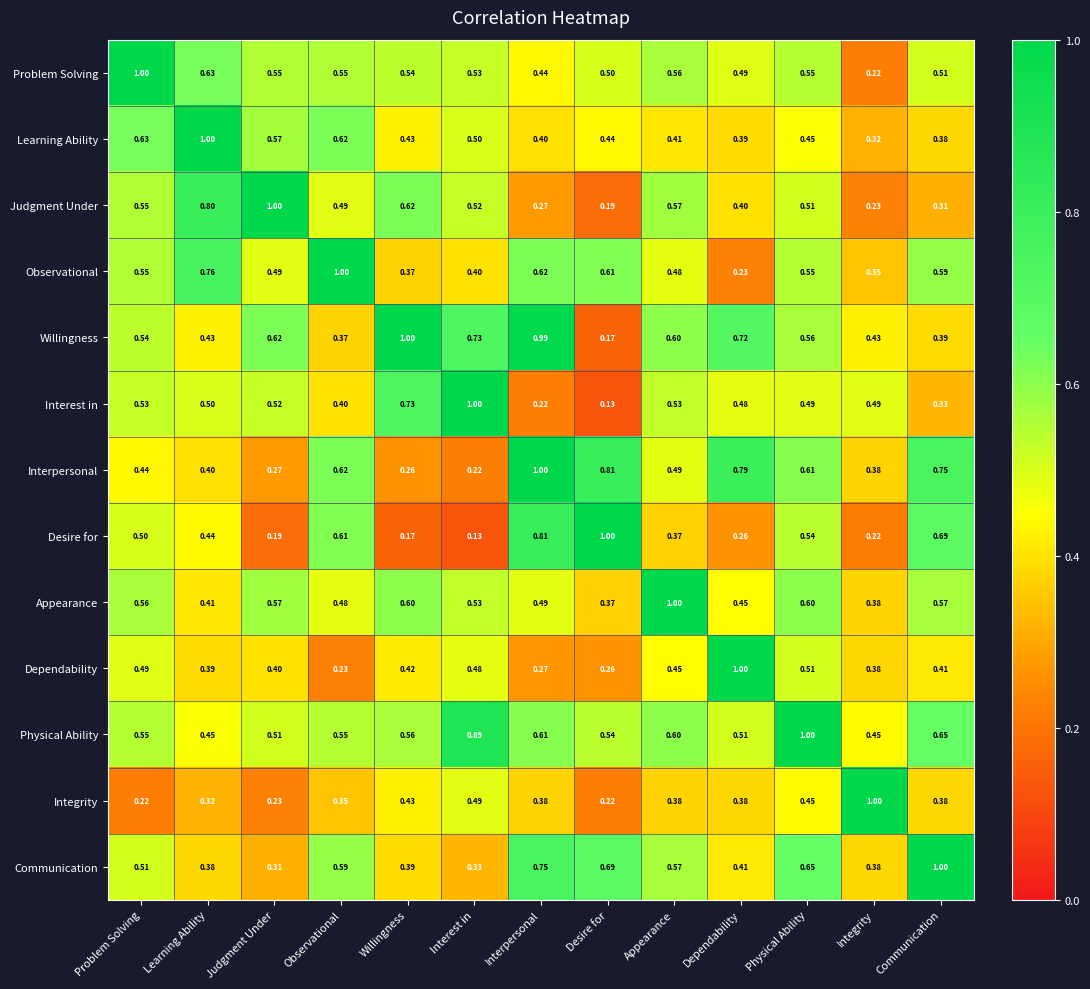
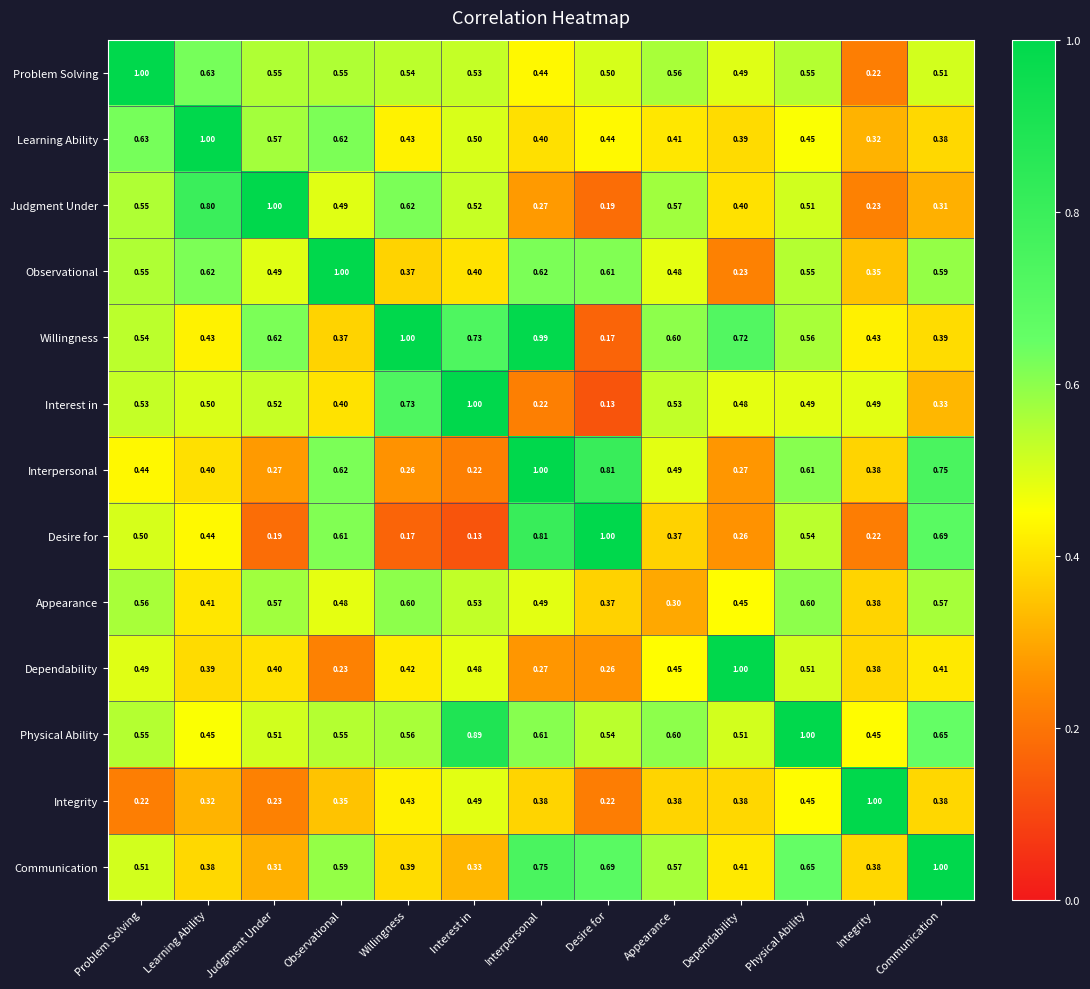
  {
    "Problem Solving": {
      "Problem Solving": 1.00,
      "Learning Ability": 0.63,
      "Judgment Under": 0.55,
      "Observational": 0.55,
      "Willingness": 0.54,
      "Interest in": 0.53,
      "Interpersonal": 0.44,
      "Desire for": 0.50,
      "Appearance": 0.56,
      "Dependability": 0.49,
      "Physical Ability": 0.55,
      "Integrity": 0.22,
      "Communication": 0.51
    },
    "Learning Ability": {
      "Problem Solving": 0.63,
      "Learning Ability": 1.00,
      "Judgment Under": 0.57,
      "Observational": 0.62,
      "Willingness": 0.43,
      "Interest in": 0.50,
      "Interpersonal": 0.40,
      "Desire for": 0.44,
      "Appearance": 0.41,
      "Dependability": 0.39,
      "Physical Ability": 0.45,
      "Integrity": 0.32,
      "Communication": 0.38
    },
    "Judgment Under": {
      "Problem Solving": 0.55,
      "Learning Ability": 0.80,
      "Judgment Under": 1.00,
      "Observational": 0.49,
      "Willingness": 0.62,
      "Interest in": 0.52,
      "Interpersonal": 0.27,
      "Desire for": 0.19,
      "Appearance": 0.57,
      "Dependability": 0.40,
      "Physical Ability": 0.51,
      "Integrity": 0.23,
      "Communication": 0.31
    },
    "Observational": {
      "Problem Solving": 0.55,
-     "Learning Ability": 0.76,
+     "Learning Ability": 0.62,
      "Judgment Under": 0.49,
      "Observational": 1.00,
      "Willingness": 0.37,
      "Interest in": 0.40,
      "Interpersonal": 0.62,
      "Desire for": 0.61,
      "Appearance": 0.48,
      "Dependability": 0.23,
      "Physical Ability": 0.55,
      "Integrity": 0.35,
      "Communication": 0.59
    },
    "Willingness": {
      "Problem Solving": 0.54,
      "Learning Ability": 0.43,
      "Judgment Under": 0.62,
      "Observational": 0.37,
      "Willingness": 1.00,
      "Interest in": 0.73,
      "Interpersonal": 0.99,
      "Desire for": 0.17,
      "Appearance": 0.60,
      "Dependability": 0.72,
      "Physical Ability": 0.56,
      "Integrity": 0.43,
      "Communication": 0.39
    },
    "Interest in": {
      "Problem Solving": 0.53,
      "Learning Ability": 0.50,
      "Judgment Under": 0.52,
      "Observational": 0.40,
      "Willingness": 0.73,
      "Interest in": 1.00,
      "Interpersonal": 0.22,
      "Desire for": 0.13,
      "Appearance": 0.53,
      "Dependability": 0.48,
      "Physical Ability": 0.49,
      "Integrity": 0.49,
      "Communication": 0.33
    },
    "Interpersonal": {
      "Problem Solving": 0.44,
      "Learning Ability": 0.40,
      "Judgment Under": 0.27,
      "Observational": 0.62,
      "Willingness": 0.26,
      "Interest in": 0.22,
      "Interpersonal": 1.00,
      "Desire for": 0.81,
      "Appearance": 0.49,
-     "Dependability": 0.79,
+     "Dependability": 0.27,
      "Physical Ability": 0.61,
      "Integrity": 0.38,
      "Communication": 0.75
    },
    "Desire for": {
      "Problem Solving": 0.50,
      "Learning Ability": 0.44,
      "Judgment Under": 0.19,
      "Observational": 0.61,
      "Willingness": 0.17,
      "Interest in": 0.13,
      "Interpersonal": 0.81,
      "Desire for": 1.00,
      "Appearance": 0.37,
      "Dependability": 0.26,
      "Physical Ability": 0.54,
      "Integrity": 0.22,
      "Communication": 0.69
    },
    "Appearance": {
      "Problem Solving": 0.56,
      "Learning Ability": 0.41,
      "Judgment Under": 0.57,
      "Observational": 0.48,
      "Willingness": 0.60,
      "Interest in": 0.53,
      "Interpersonal": 0.49,
      "Desire for": 0.37,
-     "Appearance": 1.00,
+     "Appearance": 0.30,
      "Dependability": 0.45,
      "Physical Ability": 0.60,
      "Integrity": 0.38,
      "Communication": 0.57
    },
    "Dependability": {
      "Problem Solving": 0.49,
      "Learning Ability": 0.39,
      "Judgment Under": 0.40,
      "Observational": 0.23,
      "Willingness": 0.42,
      "Interest in": 0.48,
      "Interpersonal": 0.27,
      "Desire for": 0.26,
      "Appearance": 0.45,
      "Dependability": 1.00,
      "Physical Ability": 0.51,
      "Integrity": 0.38,
      "Communication": 0.41
    },
    "Physical Ability": {
      "Problem Solving": 0.55,
      "Learning Ability": 0.45,
      "Judgment Under": 0.51,
      "Observational": 0.55,
      "Willingness": 0.56,
      "Interest in": 0.89,
      "Interpersonal": 0.61,
      "Desire for": 0.54,
      "Appearance": 0.60,
      "Dependability": 0.51,
      "Physical Ability": 1.00,
      "Integrity": 0.45,
      "Communication": 0.65
    },
    "Integrity": {
      "Problem Solving": 0.22,
      "Learning Ability": 0.32,
      "Judgment Under": 0.23,
      "Observational": 0.35,
      "Willingness": 0.43,
      "Interest in": 0.49,
      "Interpersonal": 0.38,
      "Desire for": 0.22,
      "Appearance": 0.38,
      "Dependability": 0.38,
      "Physical Ability": 0.45,
      "Integrity": 1.00,
      "Communication": 0.38
    },
    "Communication": {
      "Problem Solving": 0.51,
      "Learning Ability": 0.38,
      "Judgment Under": 0.31,
      "Observational": 0.59,
      "Willingness": 0.39,
      "Interest in": 0.33,
      "Interpersonal": 0.75,
      "Desire for": 0.69,
      "Appearance": 0.57,
      "Dependability": 0.41,
      "Physical Ability": 0.65,
      "Integrity": 0.38,
      "Communication": 1.00
    }
  }
